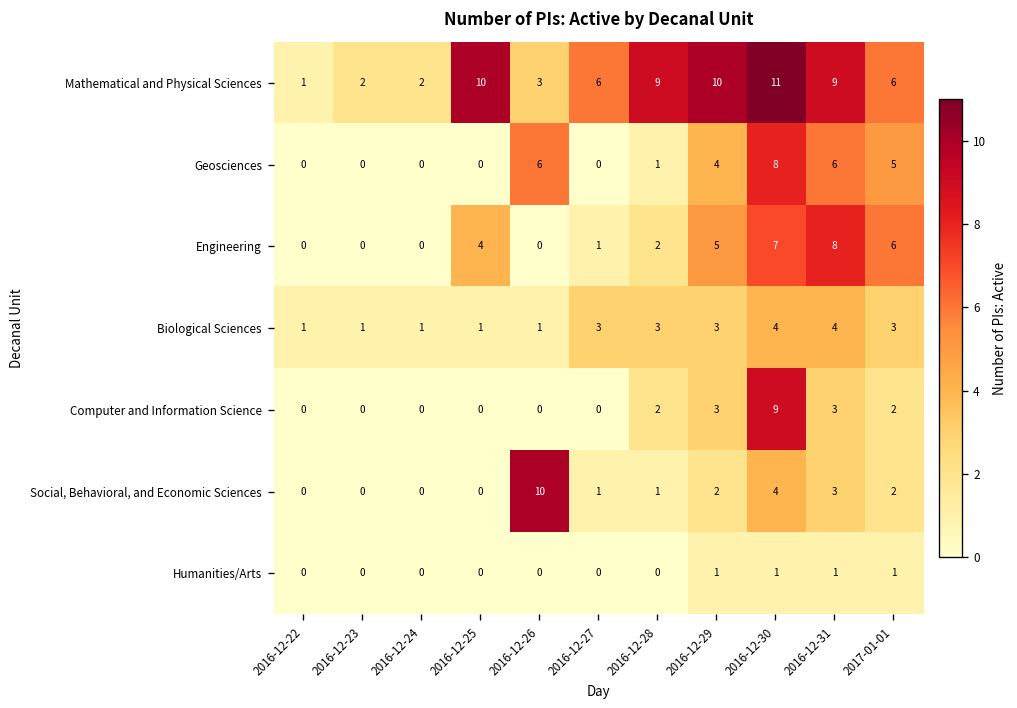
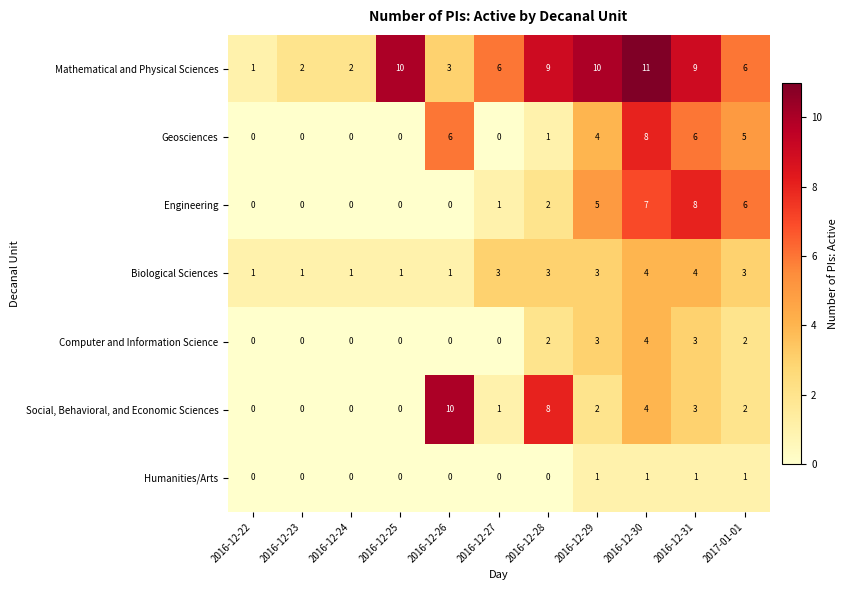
  {
    "Mathematical and Physical Sciences": {
      "2016-12-22": 1,
      "2016-12-23": 2,
      "2016-12-24": 2,
      "2016-12-25": 10,
      "2016-12-26": 3,
      "2016-12-27": 6,
      "2016-12-28": 9,
      "2016-12-29": 10,
      "2016-12-30": 11,
      "2016-12-31": 9,
      "2017-01-01": 6
    },
    "Geosciences": {
      "2016-12-22": 0,
      "2016-12-23": 0,
      "2016-12-24": 0,
      "2016-12-25": 0,
      "2016-12-26": 6,
      "2016-12-27": 0,
      "2016-12-28": 1,
      "2016-12-29": 4,
      "2016-12-30": 8,
      "2016-12-31": 6,
      "2017-01-01": 5
    },
    "Engineering": {
      "2016-12-22": 0,
      "2016-12-23": 0,
      "2016-12-24": 0,
-     "2016-12-25": 4,
+     "2016-12-25": 0,
      "2016-12-26": 0,
      "2016-12-27": 1,
      "2016-12-28": 2,
      "2016-12-29": 5,
      "2016-12-30": 7,
      "2016-12-31": 8,
      "2017-01-01": 6
    },
    "Biological Sciences": {
      "2016-12-22": 1,
      "2016-12-23": 1,
      "2016-12-24": 1,
      "2016-12-25": 1,
      "2016-12-26": 1,
      "2016-12-27": 3,
      "2016-12-28": 3,
      "2016-12-29": 3,
      "2016-12-30": 4,
      "2016-12-31": 4,
      "2017-01-01": 3
    },
    "Computer and Information Science": {
      "2016-12-22": 0,
      "2016-12-23": 0,
      "2016-12-24": 0,
      "2016-12-25": 0,
      "2016-12-26": 0,
      "2016-12-27": 0,
      "2016-12-28": 2,
      "2016-12-29": 3,
-     "2016-12-30": 9,
+     "2016-12-30": 4,
      "2016-12-31": 3,
      "2017-01-01": 2
    },
    "Social, Behavioral, and Economic Sciences": {
      "2016-12-22": 0,
      "2016-12-23": 0,
      "2016-12-24": 0,
      "2016-12-25": 0,
      "2016-12-26": 10,
      "2016-12-27": 1,
-     "2016-12-28": 1,
+     "2016-12-28": 8,
      "2016-12-29": 2,
      "2016-12-30": 4,
      "2016-12-31": 3,
      "2017-01-01": 2
    },
    "Humanities/Arts": {
      "2016-12-22": 0,
      "2016-12-23": 0,
      "2016-12-24": 0,
      "2016-12-25": 0,
      "2016-12-26": 0,
      "2016-12-27": 0,
      "2016-12-28": 0,
      "2016-12-29": 1,
      "2016-12-30": 1,
      "2016-12-31": 1,
      "2017-01-01": 1
    }
  }
